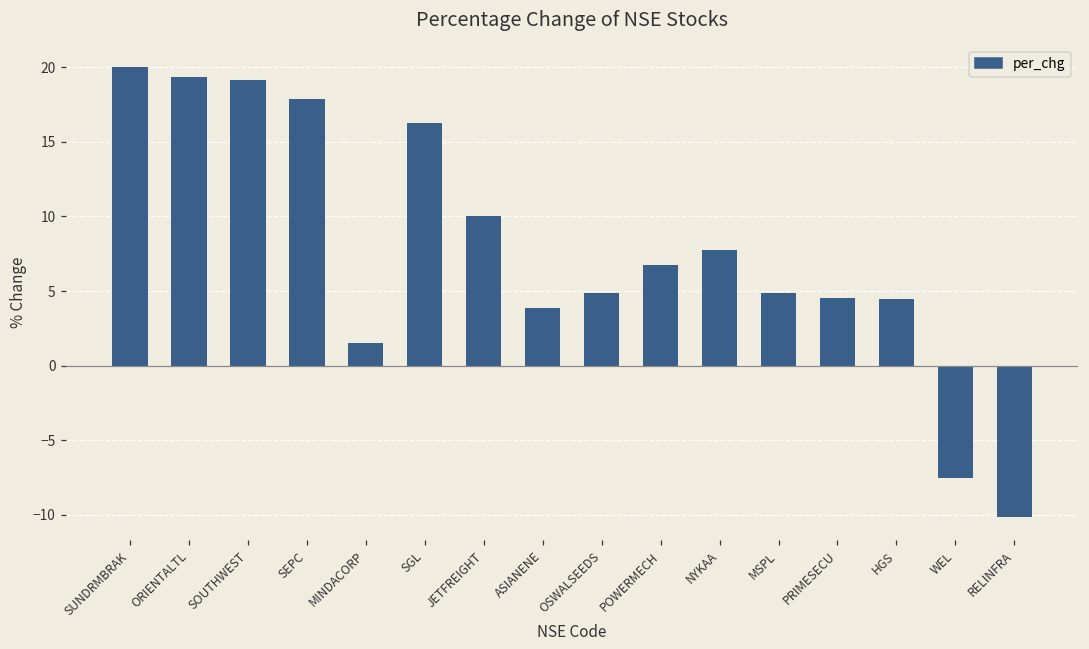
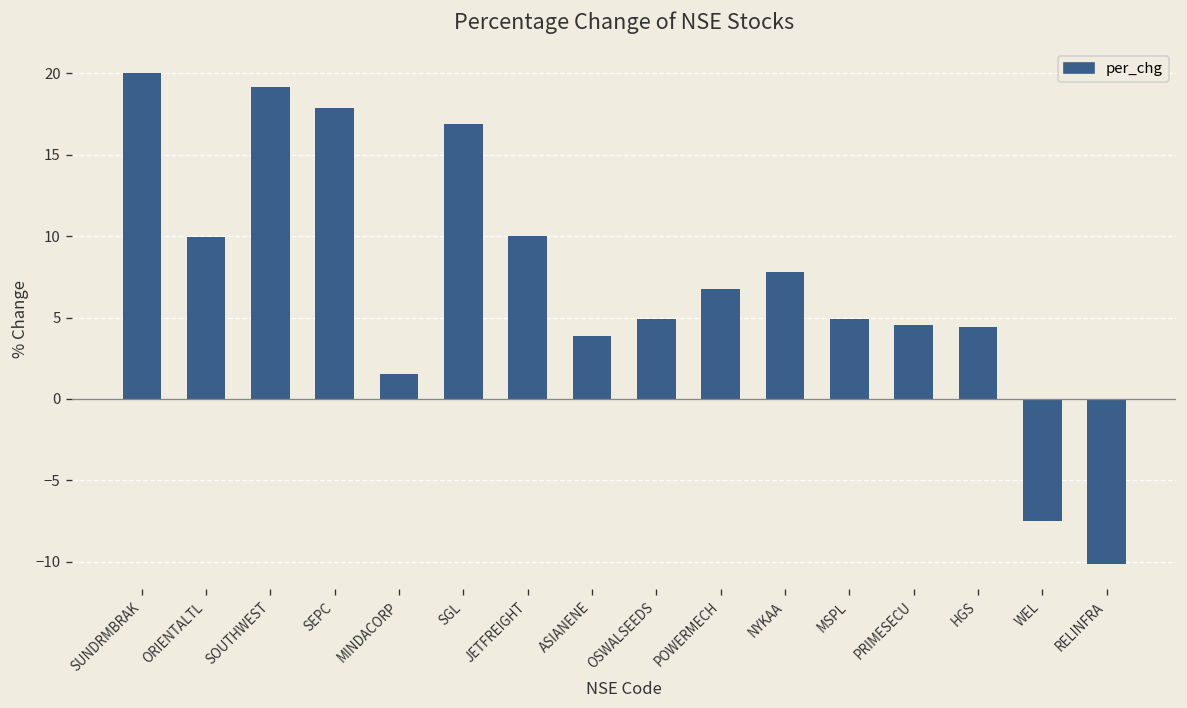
  {
    "SUNDRMBRAK": 20.0,
-   "ORIENTALTL": 19.4,
+   "ORIENTALTL": 10.0,
    "SOUTHWEST": 19.1,
    "SEPC": 17.9,
    "MINDACORP": 1.5,
-   "SGL": 16.3,
+   "SGL": 16.9,
    "JETFREIGHT": 10.0,
    "ASIANENE": 3.9,
    "OSWALSEEDS": 4.9,
    "POWERMECH": 6.7,
    "NYKAA": 7.8,
    "MSPL": 4.9,
    "PRIMESECU": 4.6,
    "HGS": 4.4,
    "WEL": -7.5,
    "RELINFRA": -10.2
  }
